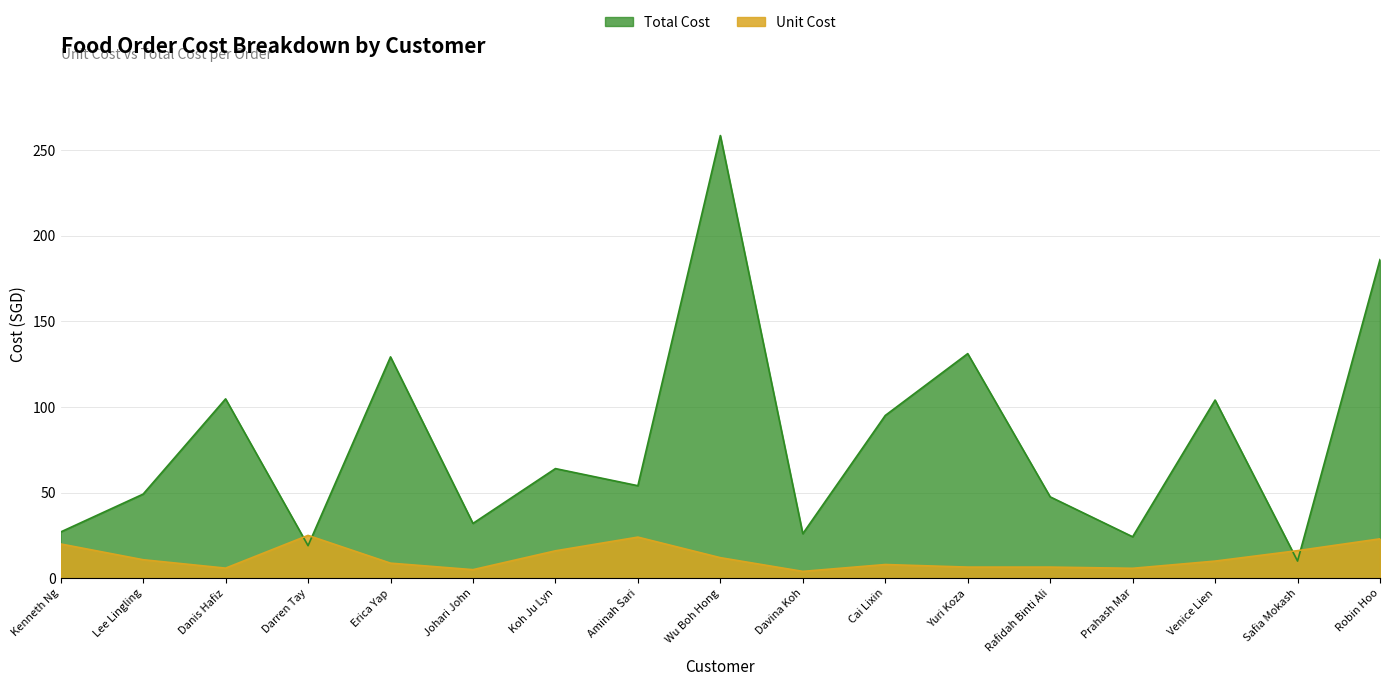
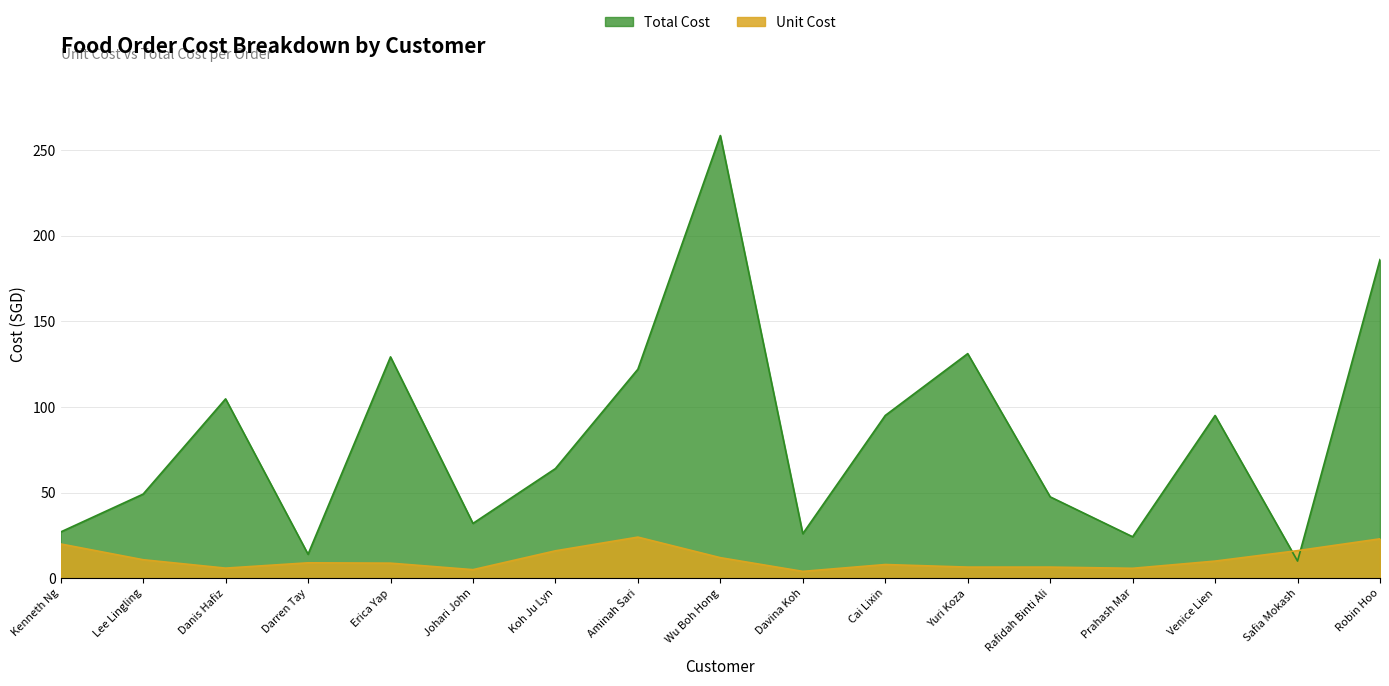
  {
    "Total Cost": {
      "Kenneth Ng": 27,
      "Lee Lingling": 49,
      "Danis Hafiz": 105,
-     "Darren Tay": 19,
+     "Darren Tay": 14,
      "Erica Yap": 129,
      "Johari John": 32,
      "Koh Ju Lyn": 64,
-     "Aminah Sari": 54,
+     "Aminah Sari": 122,
      "Wu Boh Hong": 258,
      "Davina Koh": 26,
      "Cai Lixin": 95,
      "Yuri Koza": 131,
      "Rafidah Binti Ali": 48,
      "Prahash Mar": 24,
-     "Venice Lien": 104,
+     "Venice Lien": 95,
      "Safia Mokash": 10,
      "Robin Hoo": 186
    },
    "Unit Cost": {
      "Kenneth Ng": 20,
      "Lee Lingling": 11,
      "Danis Hafiz": 6,
-     "Darren Tay": 25,
+     "Darren Tay": 9,
      "Erica Yap": 9,
      "Johari John": 5,
      "Koh Ju Lyn": 16,
      "Aminah Sari": 24,
      "Wu Boh Hong": 12,
      "Davina Koh": 4,
      "Cai Lixin": 8,
      "Yuri Koza": 7,
      "Rafidah Binti Ali": 7,
      "Prahash Mar": 6,
      "Venice Lien": 10,
      "Safia Mokash": 16,
      "Robin Hoo": 23
    }
  }
